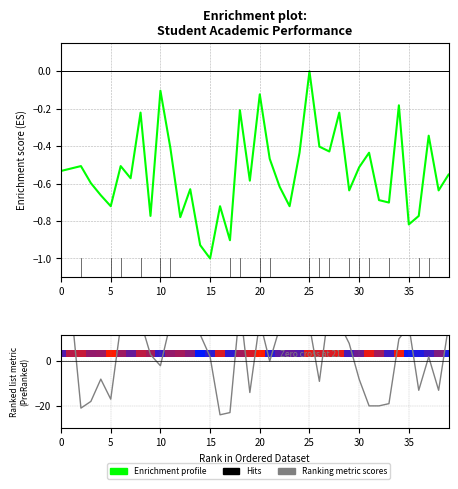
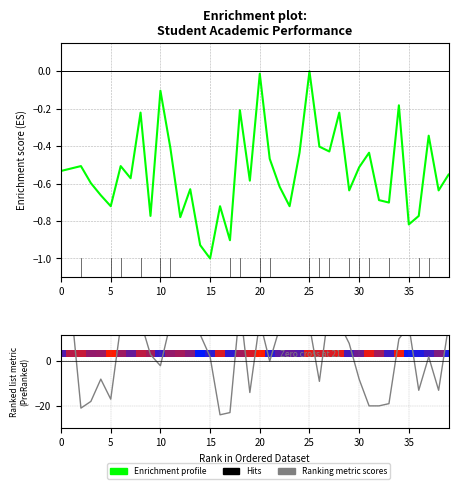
  {
    "Enrichment plot: Student Academic Performance": {
      "0": -0.53,
      "5": -0.72,
      "10": -0.10,
      "15": -1.00,
-     "20": -0.12,
+     "20": -0.01,
      "25": 0.00,
      "30": -0.51,
      "35": -0.82
    }
  }
